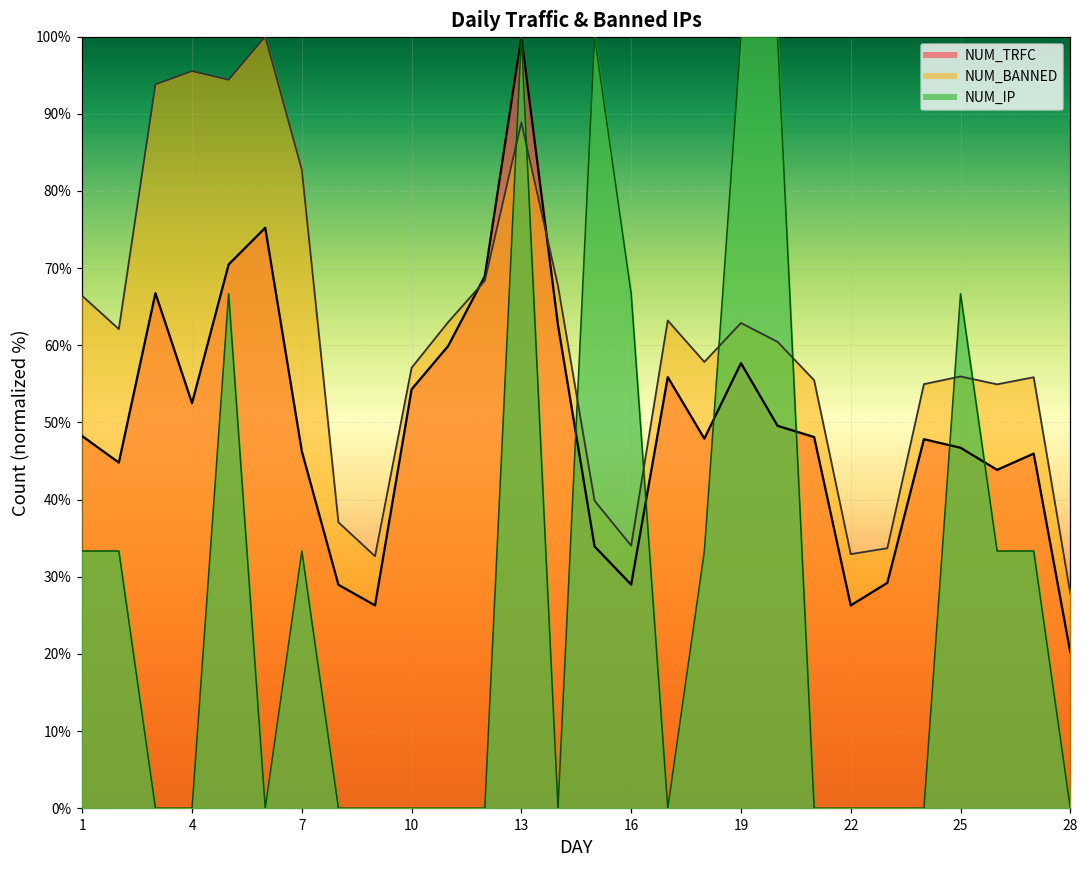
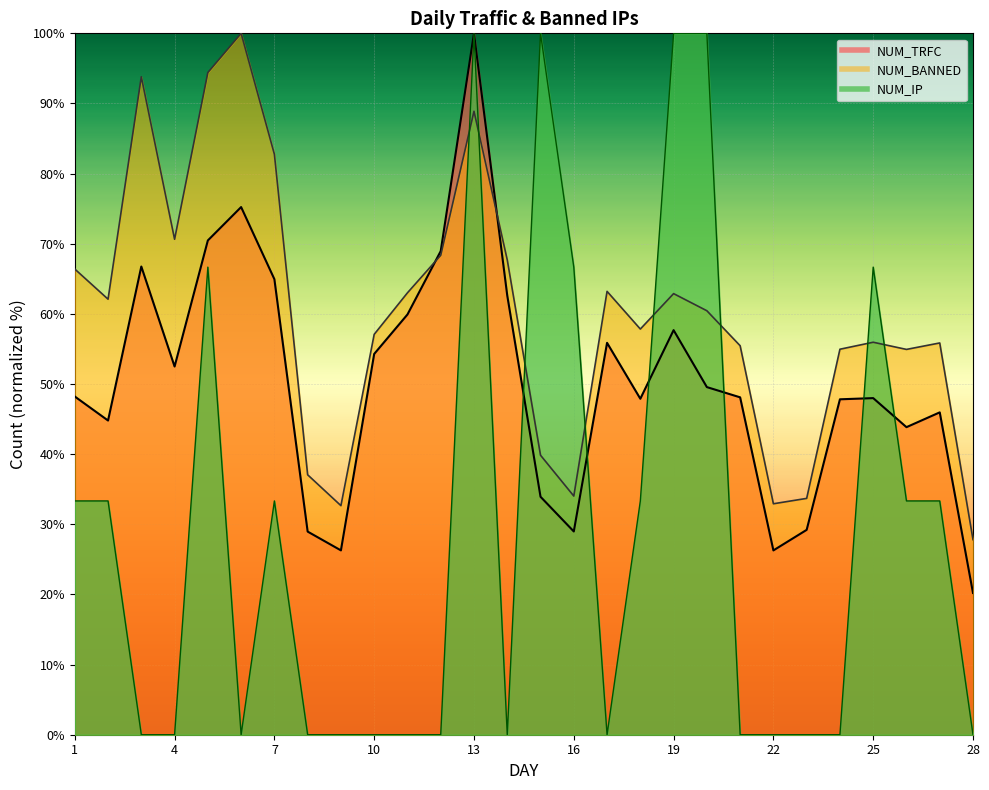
  {
    "NUM_TRFC": {
      "1": "48%",
      "4": "52%",
-     "7": "46%",
+     "7": "65%",
      "10": "54%",
      "16": "29%",
      "19": "58%",
      "22": "26%",
-     "25": "47%",
+     "25": "48%",
      "28": "20%"
    },
    "NUM_BANNED": {
      "1": "66%",
-     "4": "96%",
+     "4": "71%",
      "7": "83%",
      "10": "57%",
      "13": "89%",
      "16": "34%",
      "19": "63%",
      "22": "33%",
      "25": "56%",
      "28": "28%"
    },
    "NUM_IP": {
      "1": "33%",
      "4": "0%",
      "7": "33%",
      "10": "0%",
      "16": "67%",
      "19": "100%",
      "22": "0%",
      "25": "67%",
      "28": "0%"
    }
  }
